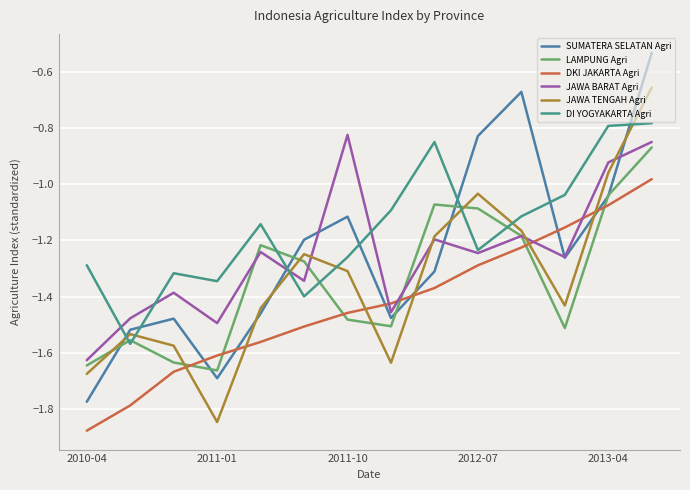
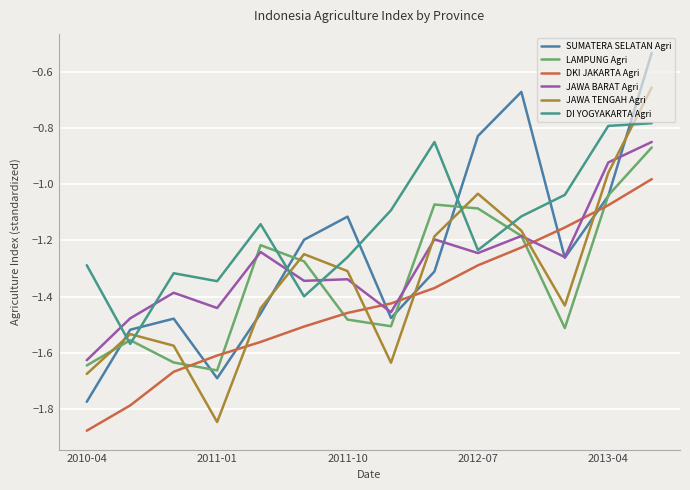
  {
    "JAWA BARAT Agri": {
      "2010-04": -1.63,
-     "2011-01": -1.49,
-     "2011-10": -0.82,
+     "2011-01": -1.44,
+     "2011-10": -1.34,
      "2012-07": -1.25,
      "2013-04": -0.92
    }
  }
